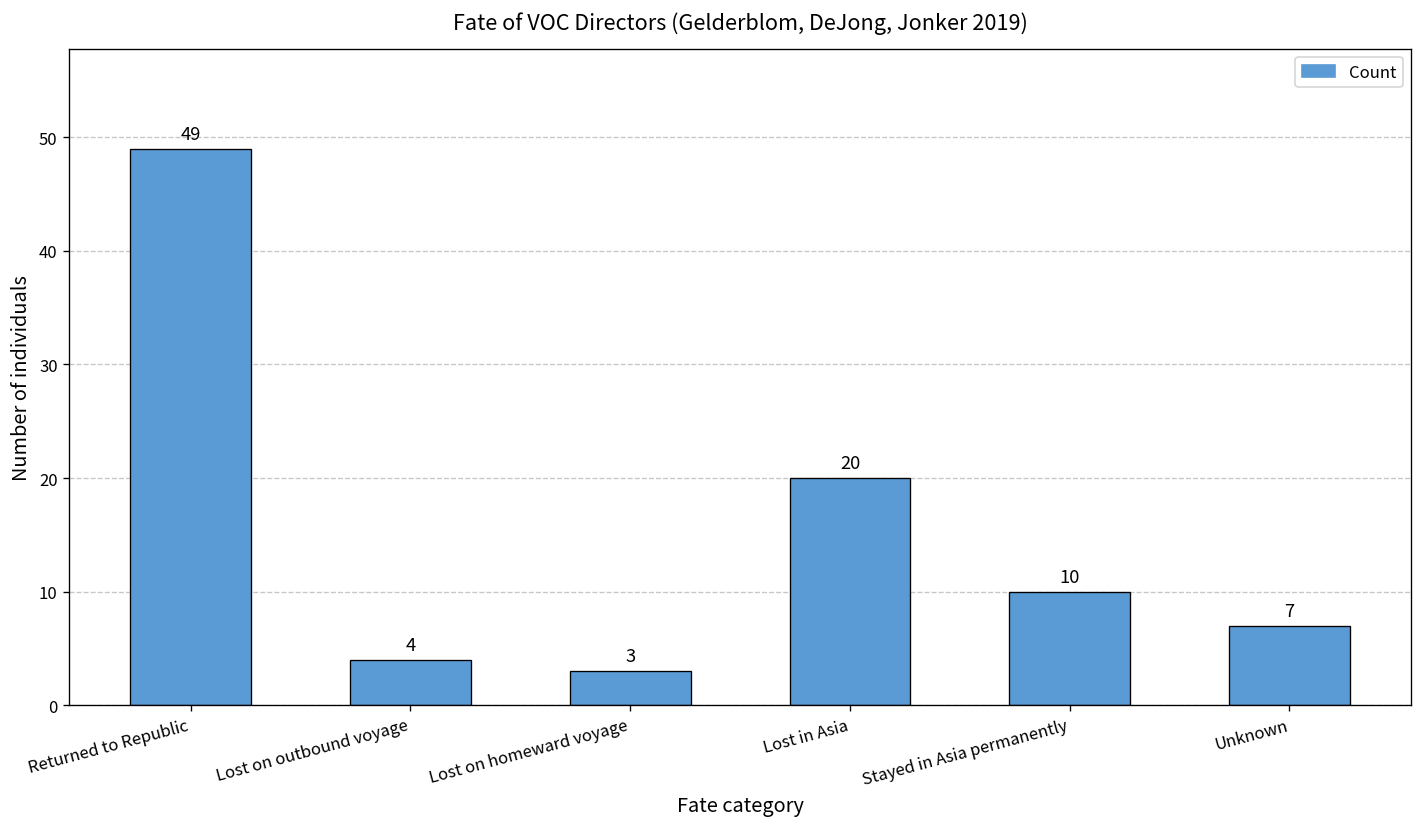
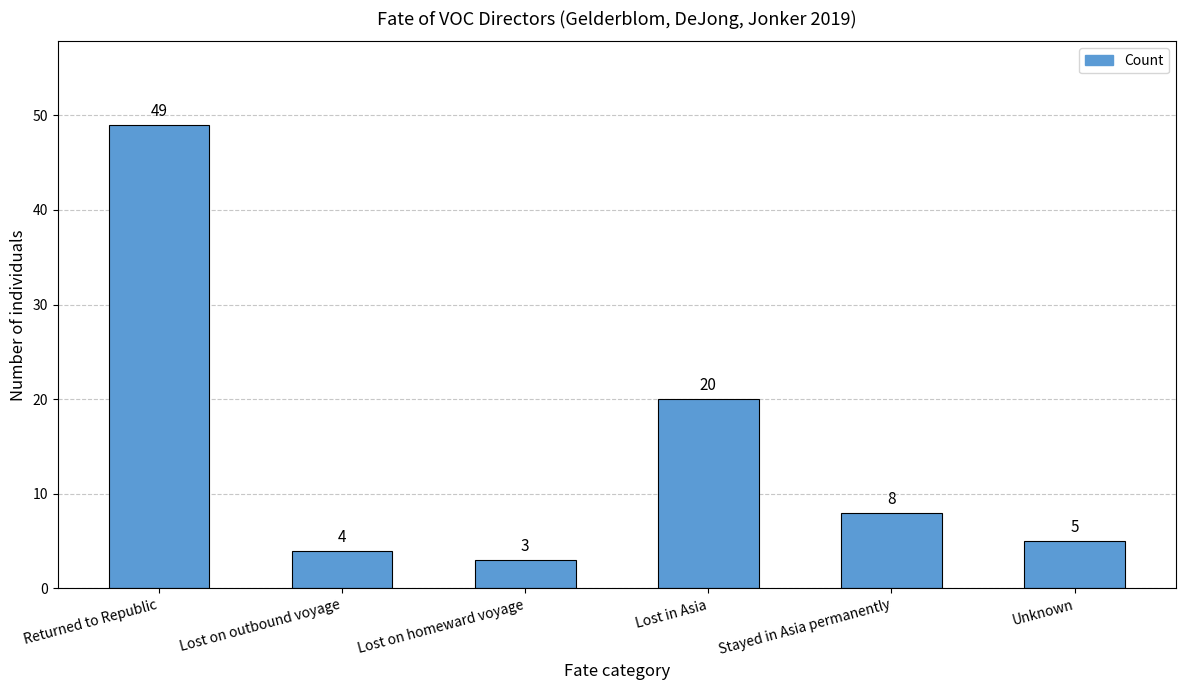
  {
    "Returned to Republic": 49,
    "Lost on outbound voyage": 4,
    "Lost on homeward voyage": 3,
    "Lost in Asia": 20,
-   "Stayed in Asia permanently": 10,
-   "Unknown": 7
+   "Stayed in Asia permanently": 8,
+   "Unknown": 5
  }
